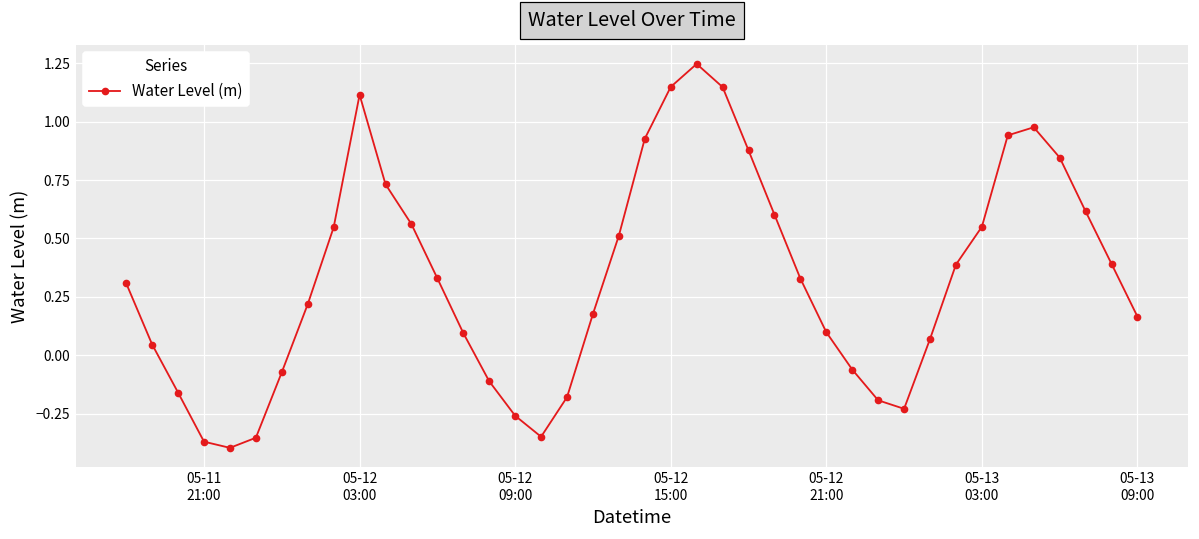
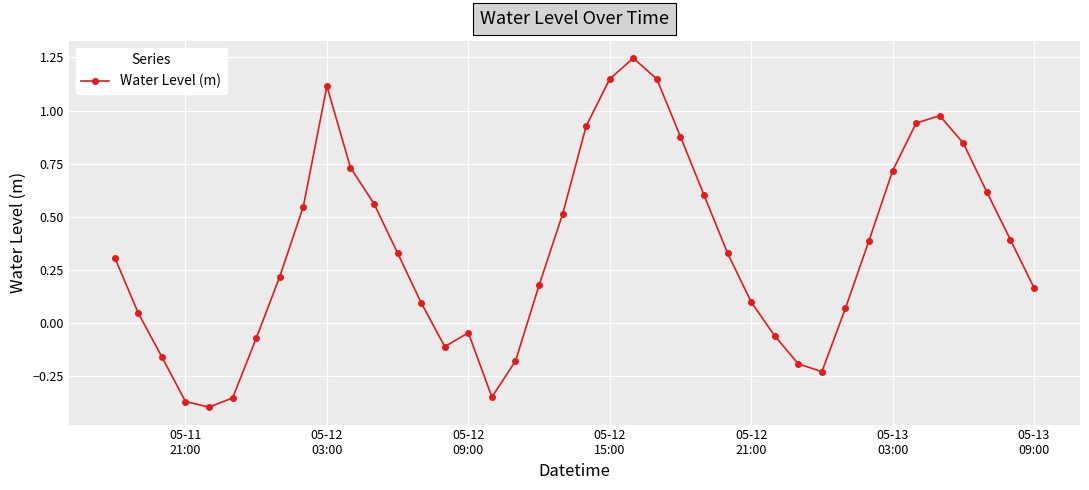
  {
    "05-11 21:00": -0.37,
    "05-12 03:00": 1.11,
-   "05-12 09:00": -0.26,
+   "05-12 09:00": -0.05,
    "05-12 15:00": 1.15,
    "05-12 21:00": 0.10,
-   "05-13 03:00": 0.55,
+   "05-13 03:00": 0.72,
    "05-13 09:00": 0.17
  }
